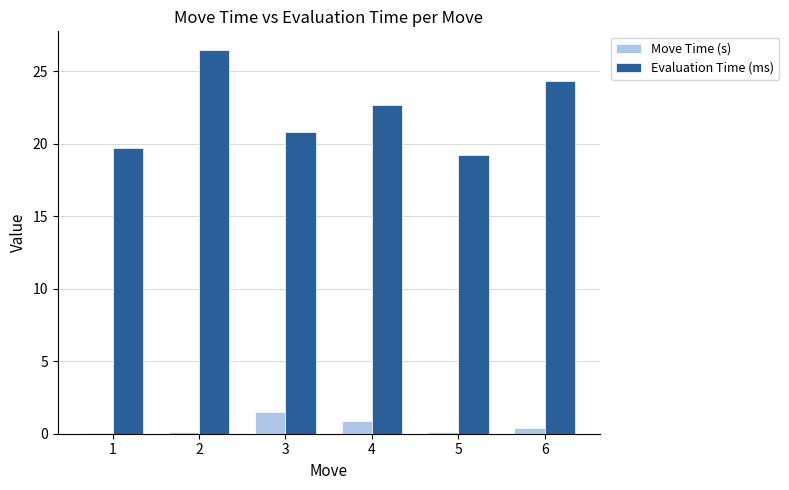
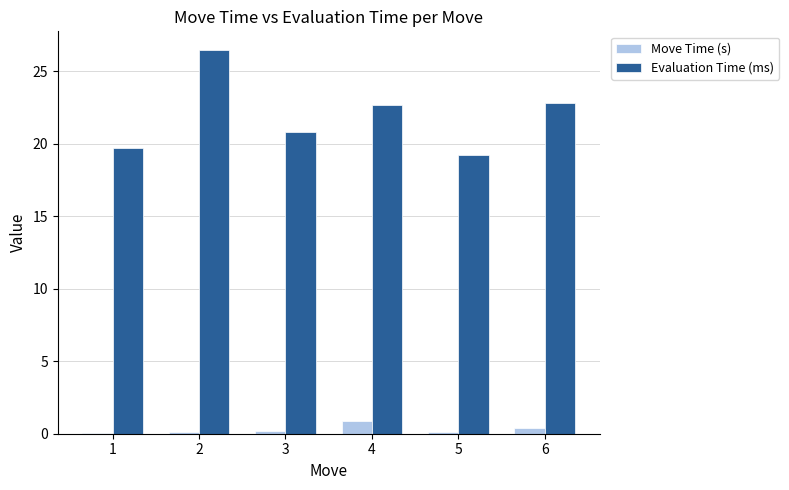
  {
    "Move Time (s)": {
-     "3": 1.5,
+     "3": 0.2,
      "4": 0.9,
      "6": 0.4
    },
    "Evaluation Time (ms)": {
      "1": 19.7,
      "2": 26.4,
      "3": 20.8,
      "4": 22.7,
      "5": 19.2,
-     "6": 24.3
+     "6": 22.8
    }
  }
